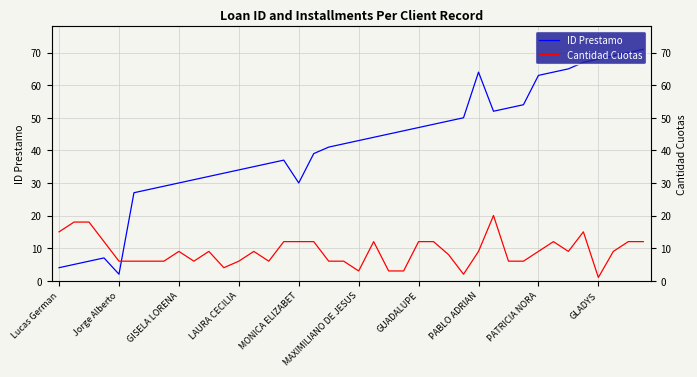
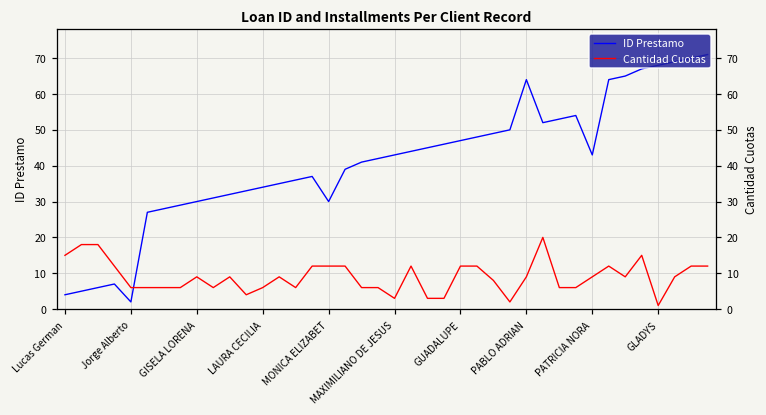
  {
    "ID Prestamo": {
      "Jorge Alberto": 2,
      "GISELA LORENA": 30,
      "LAURA CECILIA": 34,
      "MONICA ELIZABET": 30,
      "MAXIMILIANO DE JESUS": 43,
      "PABLO ADRIAN": 64,
-     "PATRICIA NORA": 63
+     "PATRICIA NORA": 43
    },
    "Cantidad Cuotas": {
      "Jorge Alberto": 6,
      "GISELA LORENA": 9,
      "LAURA CECILIA": 6,
      "MONICA ELIZABET": 12,
      "MAXIMILIANO DE JESUS": 3,
      "PABLO ADRIAN": 9,
      "PATRICIA NORA": 9,
      "GLADYS": 1
    }
  }
